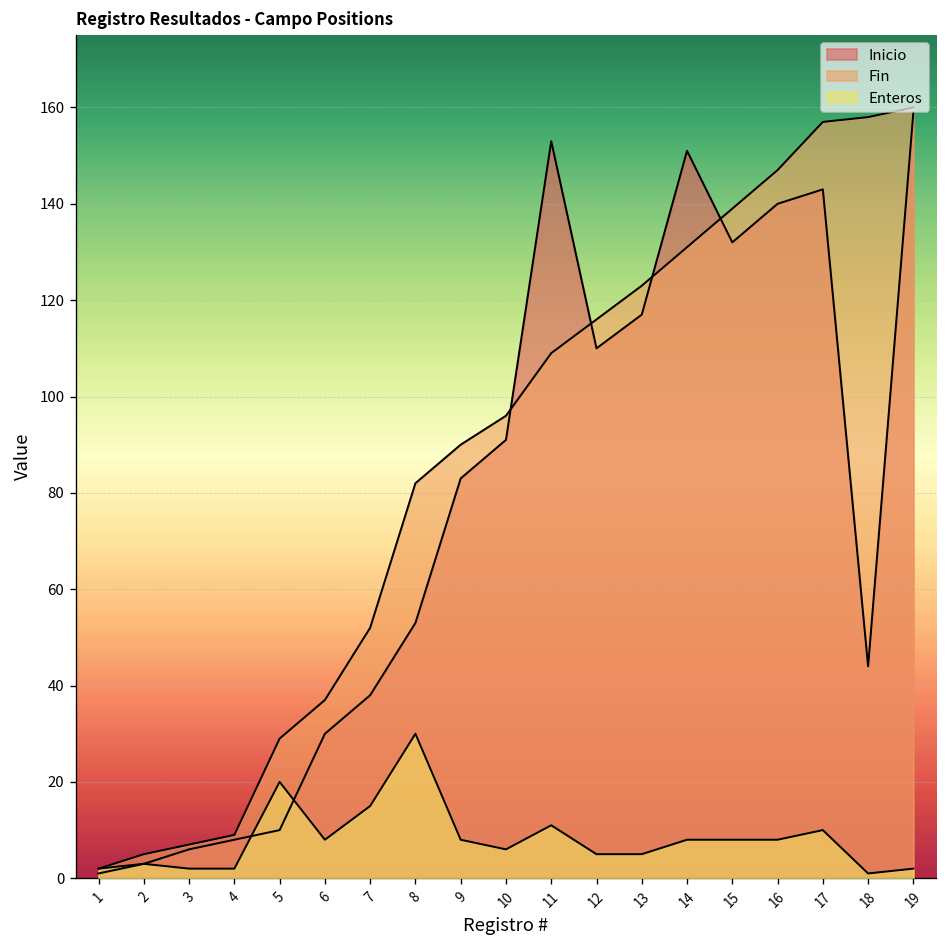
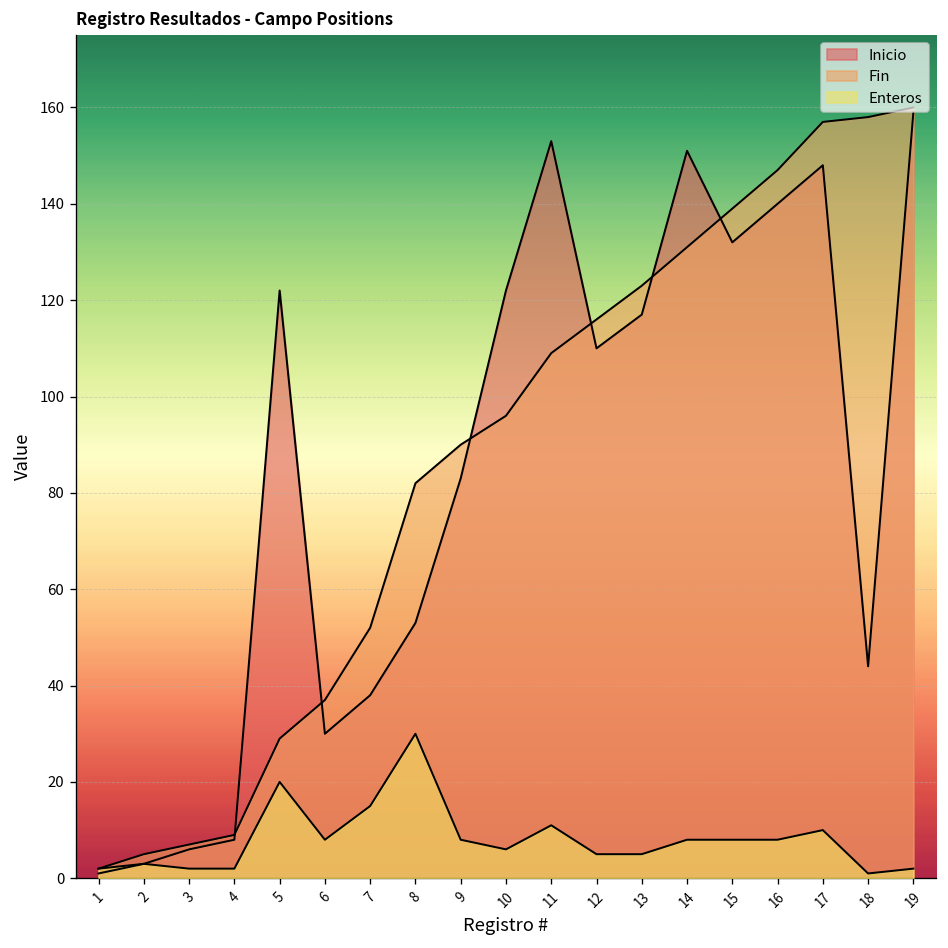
  {
    "Inicio": {
      "1": 1,
      "3": 6,
      "4": 8,
-     "5": 10,
+     "5": 122,
      "6": 30,
      "7": 38,
      "8": 53,
      "9": 83,
-     "10": 91,
+     "10": 122,
      "11": 153,
      "12": 110,
      "13": 117,
      "14": 151,
      "15": 132,
      "16": 140,
-     "17": 143,
+     "17": 148,
      "18": 44
    }
  }
